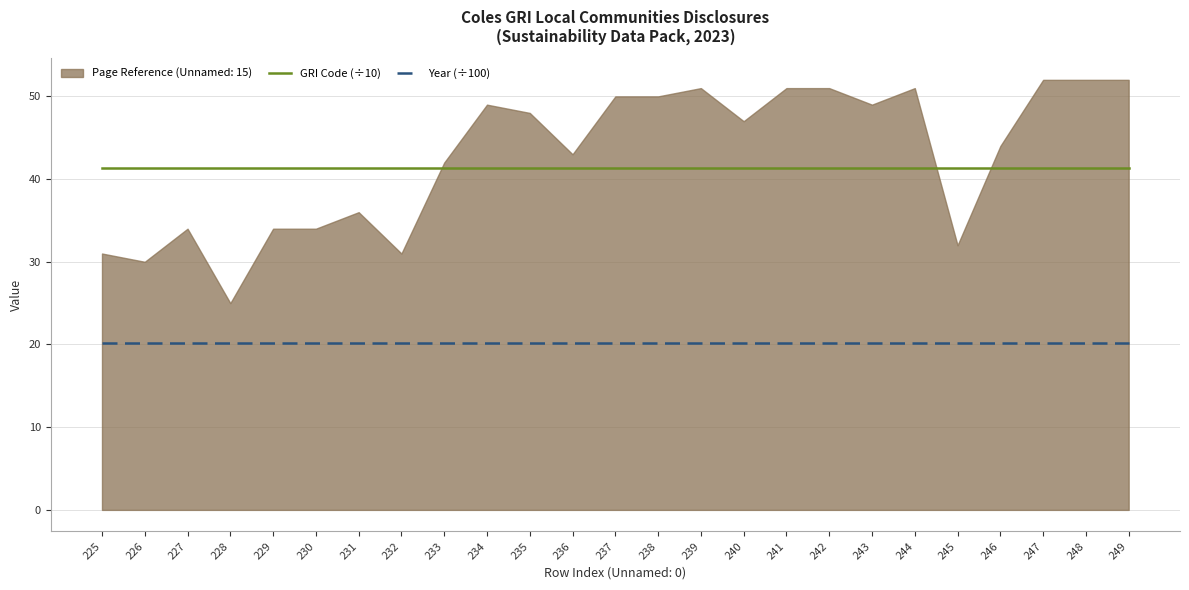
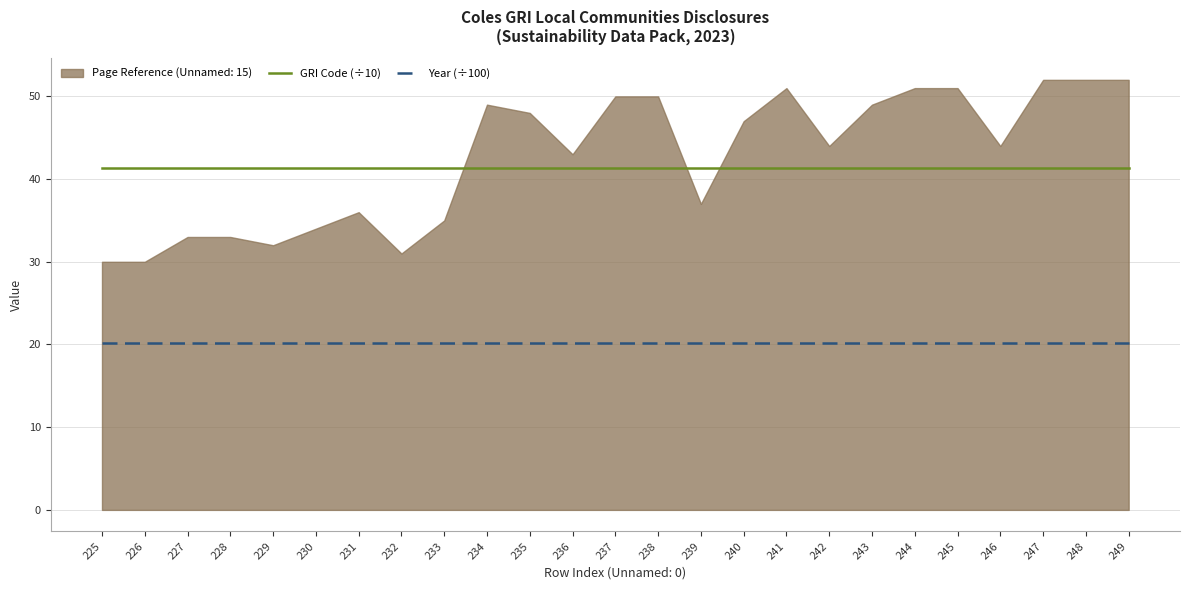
  {
    "Page Reference (Unnamed: 15)": {
-     "225": 31,
+     "225": 30,
      "226": 30,
-     "227": 34,
-     "228": 25,
-     "229": 34,
+     "227": 33,
+     "228": 33,
+     "229": 32,
      "230": 34,
      "231": 36,
      "232": 31,
-     "233": 42,
+     "233": 35,
      "234": 49,
      "235": 48,
      "236": 43,
      "237": 50,
      "238": 50,
-     "239": 51,
+     "239": 37,
      "240": 47,
      "241": 51,
-     "242": 51,
+     "242": 44,
      "243": 49,
      "244": 51,
-     "245": 32,
+     "245": 51,
      "246": 44,
      "247": 52,
      "248": 52,
      "249": 52
    },
    "GRI Code (÷10)": {
      "225": 41,
      "226": 41,
      "227": 41,
      "228": 41,
      "229": 41,
      "230": 41,
      "231": 41,
      "232": 41,
      "233": 41,
      "234": 41,
      "235": 41,
      "236": 41,
      "237": 41,
      "238": 41,
      "239": 41,
      "240": 41,
      "241": 41,
      "242": 41,
      "243": 41,
      "244": 41,
      "245": 41,
      "246": 41,
      "247": 41,
      "248": 41,
      "249": 41
    },
    "Year (÷100)": {
      "225": 20,
      "226": 20,
      "227": 20,
      "228": 20,
      "229": 20,
      "230": 20,
      "231": 20,
      "232": 20,
      "233": 20,
      "234": 20,
      "235": 20,
      "236": 20,
      "237": 20,
      "238": 20,
      "239": 20,
      "240": 20,
      "241": 20,
      "242": 20,
      "243": 20,
      "244": 20,
      "245": 20,
      "246": 20,
      "247": 20,
      "248": 20,
      "249": 20
    }
  }
